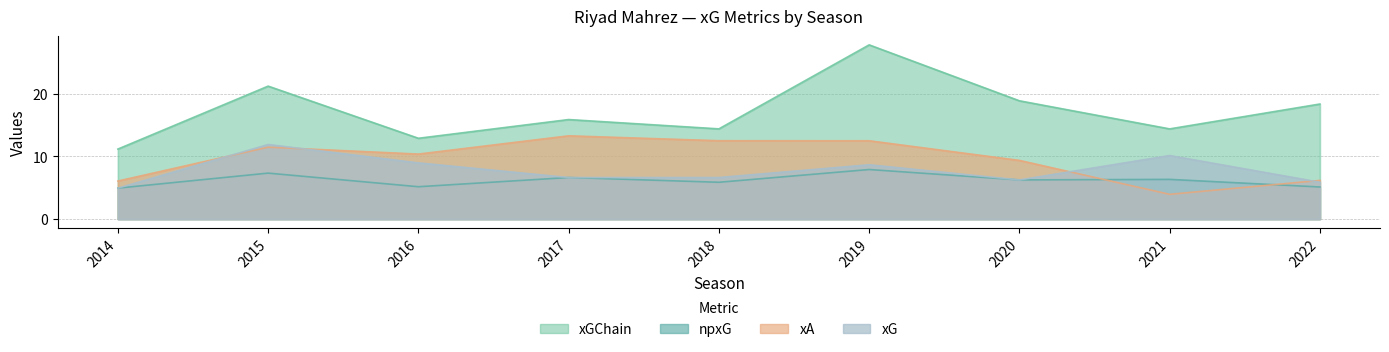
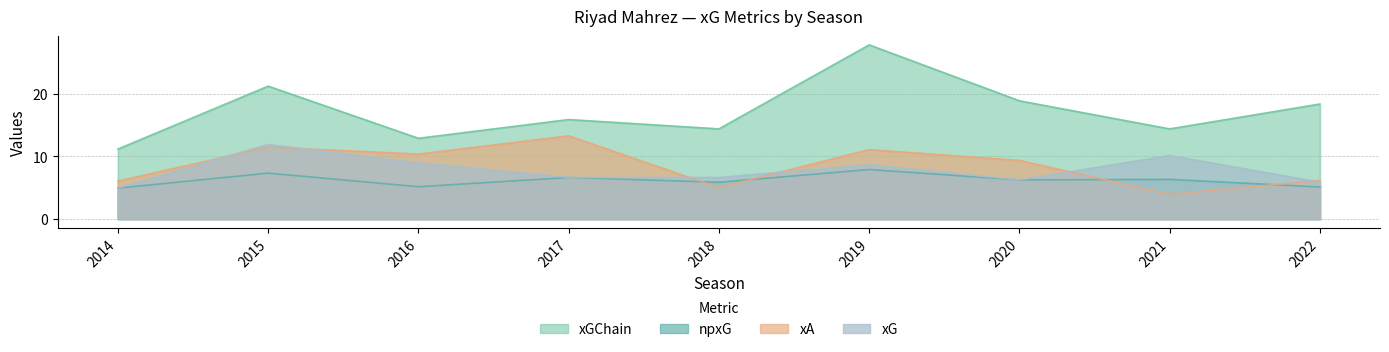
  {
    "xA": {
      "2014": 6,
      "2015": 11,
      "2016": 10,
      "2017": 13,
-     "2018": 12,
-     "2019": 12,
+     "2018": 5,
+     "2019": 11,
      "2020": 9,
      "2021": 4
    }
  }
